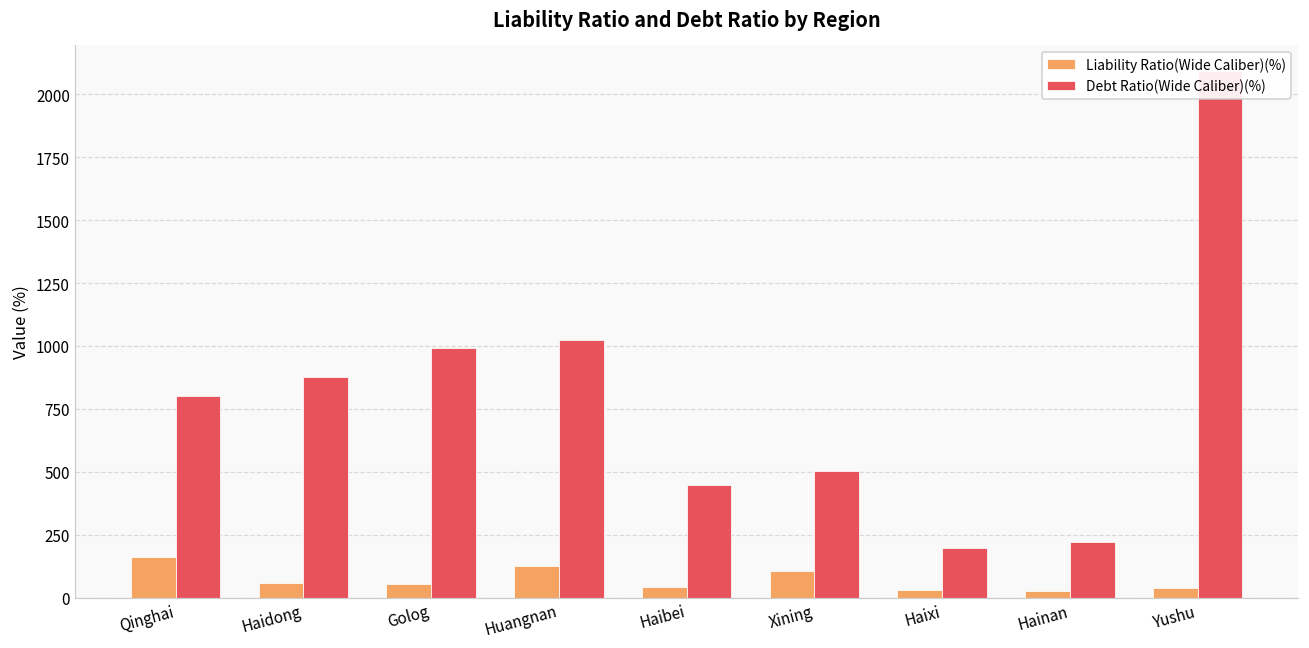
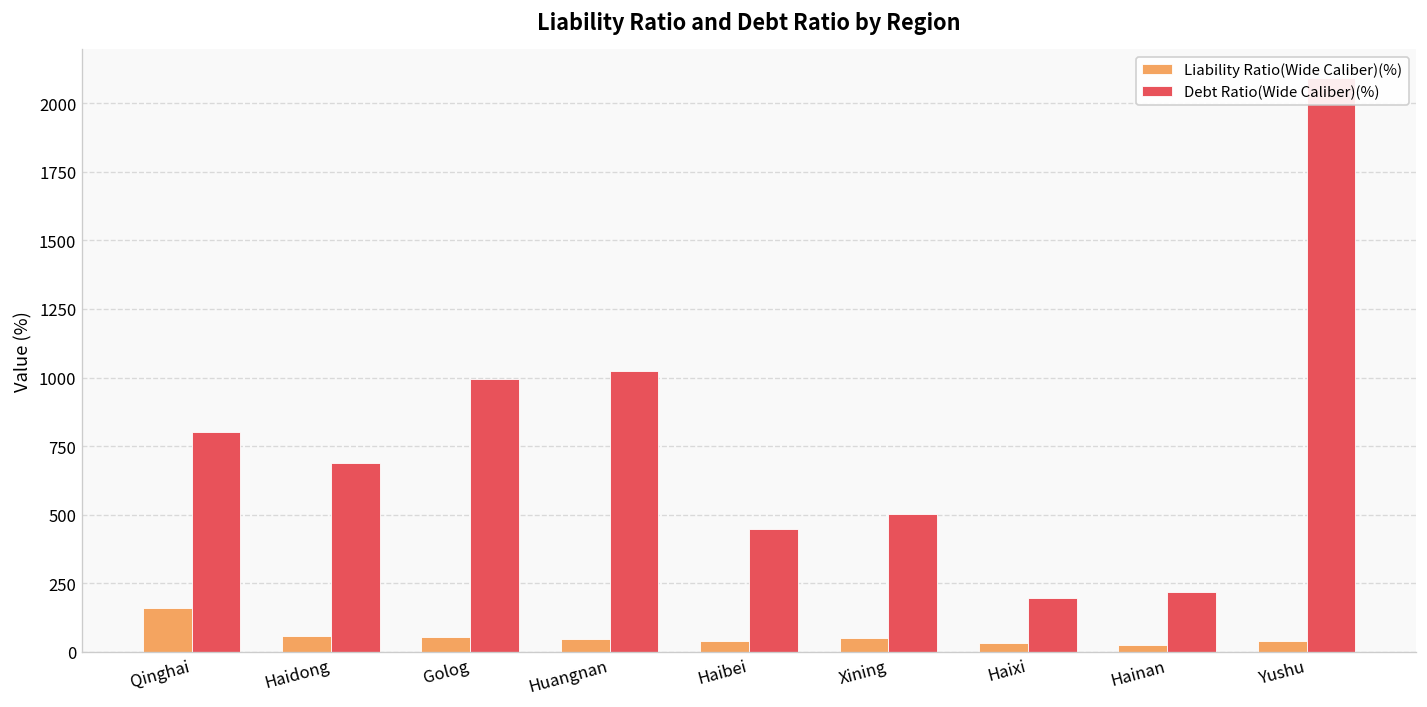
  {
    "Liability Ratio(Wide Caliber)(%)": {
      "Qinghai": 160,
      "Haidong": 60,
      "Golog": 60,
-     "Huangnan": 120,
+     "Huangnan": 50,
      "Haibei": 40,
-     "Xining": 110,
+     "Xining": 50,
      "Haixi": 30,
      "Hainan": 30,
      "Yushu": 40
    },
    "Debt Ratio(Wide Caliber)(%)": {
      "Qinghai": 800,
-     "Haidong": 880,
+     "Haidong": 690,
      "Golog": 990,
      "Huangnan": 1020,
      "Haibei": 450,
      "Xining": 500,
      "Haixi": 200,
      "Hainan": 220
    }
  }
